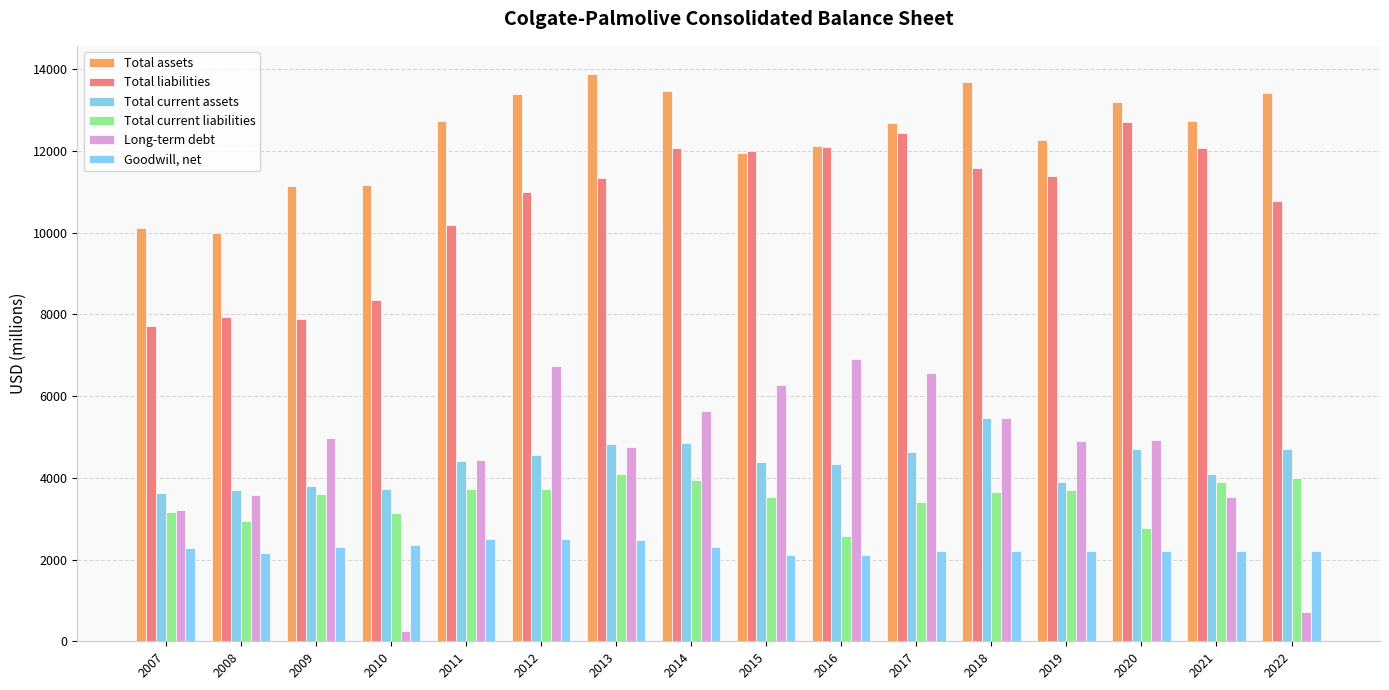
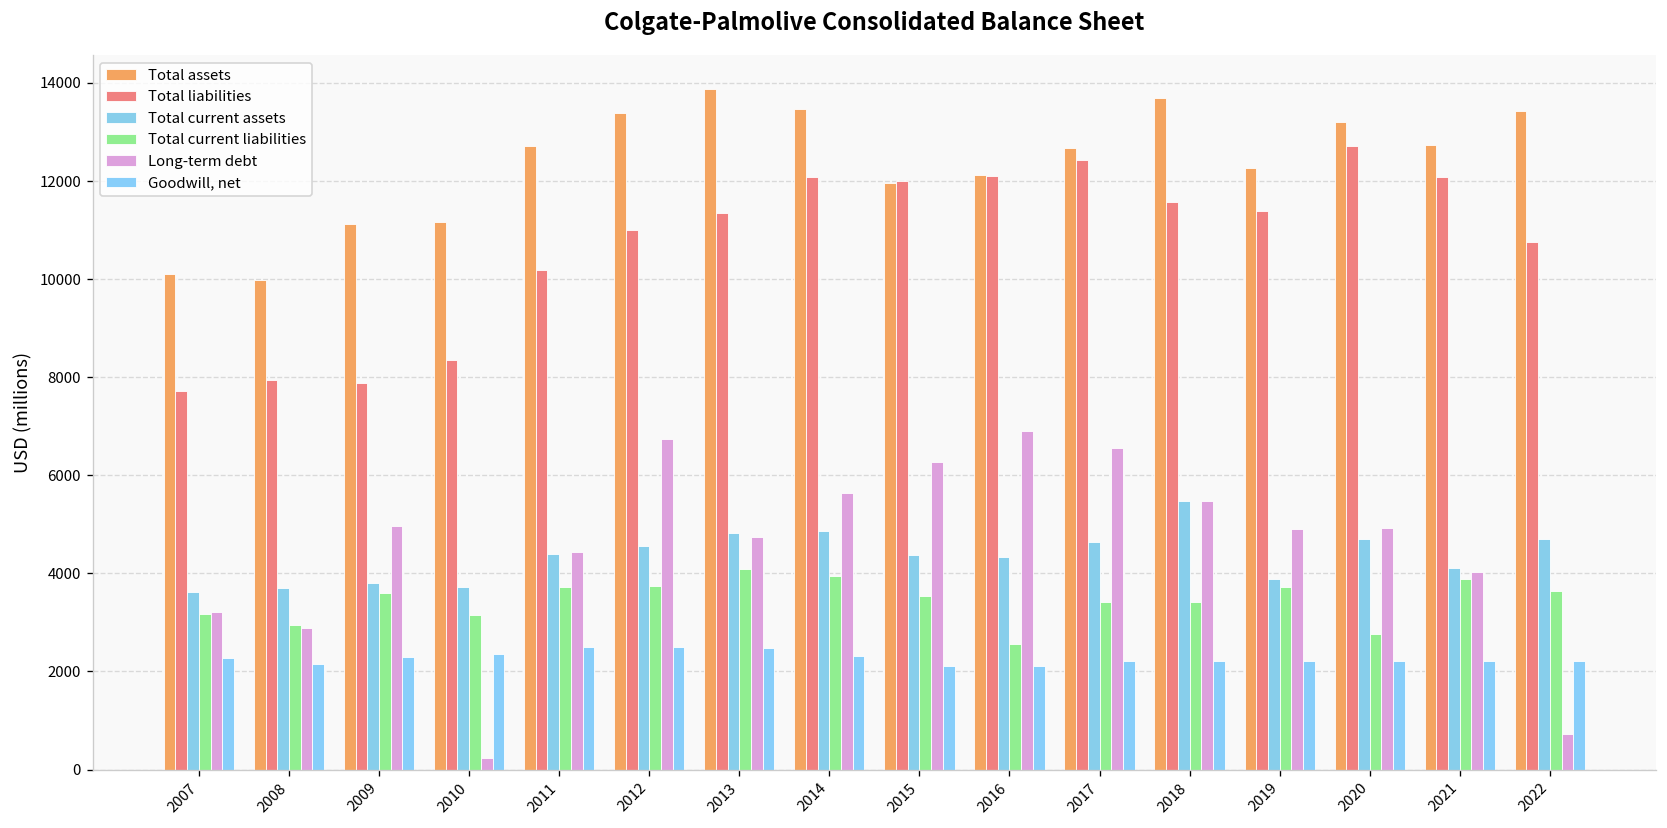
  {
    "Total current liabilities": {
      "2007": 3200,
      "2008": 3000,
      "2009": 3600,
      "2010": 3100,
      "2011": 3700,
      "2012": 3700,
      "2013": 4100,
      "2014": 3900,
      "2015": 3500,
      "2016": 2600,
      "2017": 3400,
-     "2018": 3600,
+     "2018": 3400,
      "2019": 3700,
      "2020": 2800,
      "2021": 3900,
-     "2022": 4000
+     "2022": 3600
    },
    "Long-term debt": {
      "2007": 3200,
-     "2008": 3600,
+     "2008": 2900,
      "2009": 5000,
      "2010": 200,
      "2011": 4400,
      "2012": 6700,
      "2013": 4700,
      "2014": 5600,
      "2015": 6300,
      "2016": 6900,
      "2017": 6600,
      "2018": 5500,
      "2019": 4900,
      "2020": 4900,
-     "2021": 3500,
+     "2021": 4000,
      "2022": 700
    }
  }
